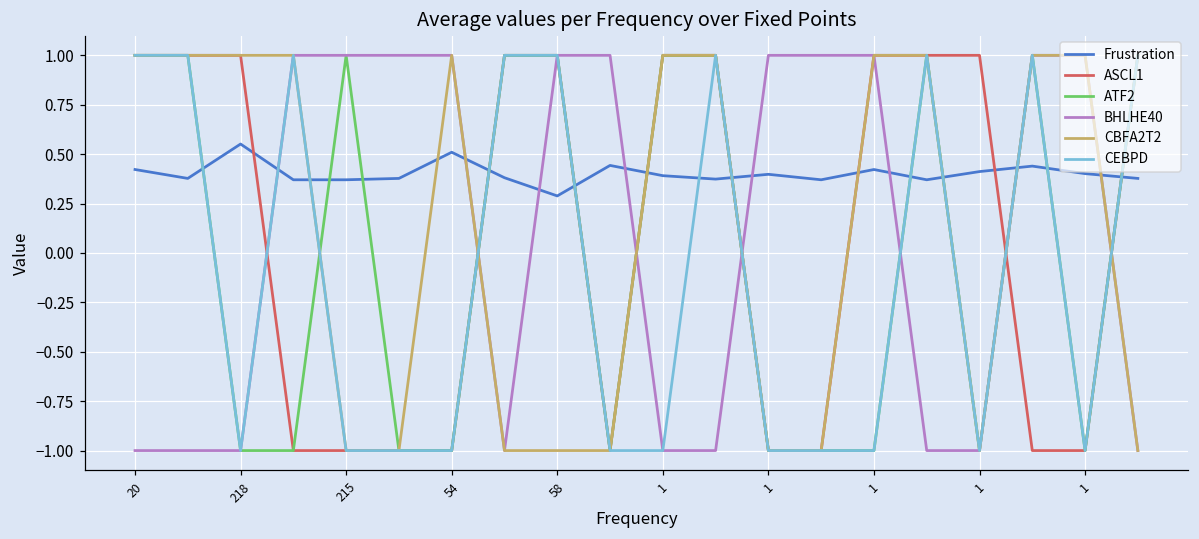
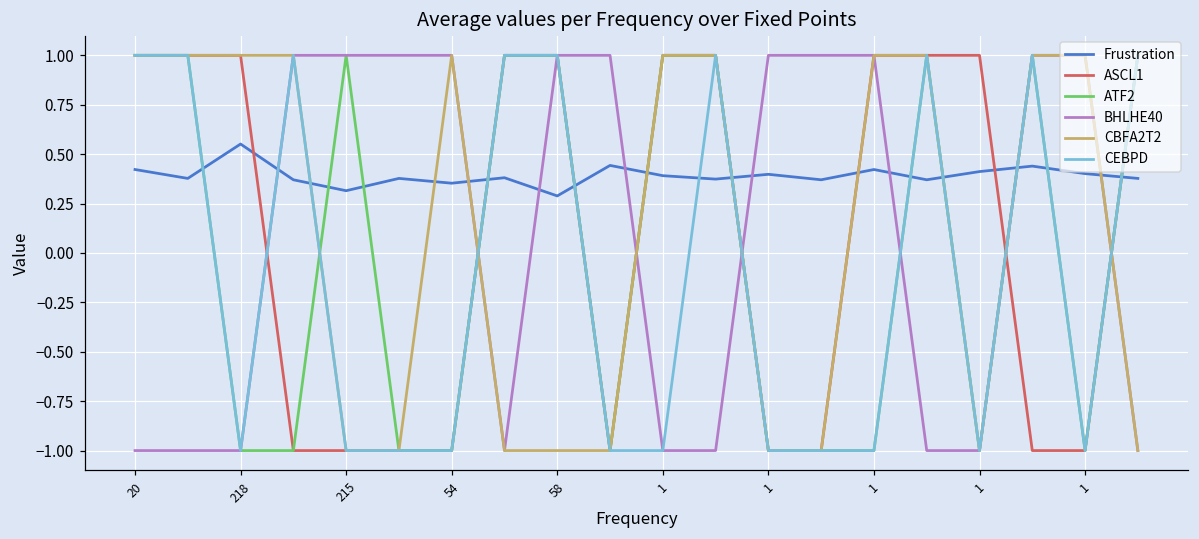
  {
    "Frustration": {
      "20": 0.42,
      "218": 0.55,
-     "215": 0.37,
-     "54": 0.51,
+     "215": 0.31,
+     "54": 0.35,
      "58": 0.29
    },
    "BHLHE40": {
      "20": -1.00
    },
    "CBFA2T2": {
      "58": -1.00
    }
  }
